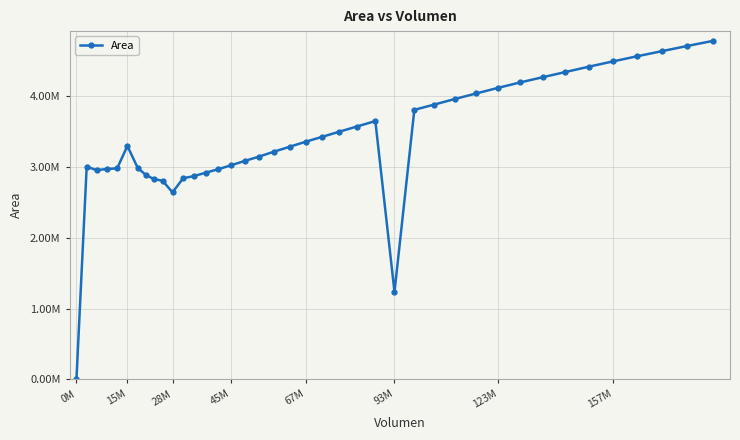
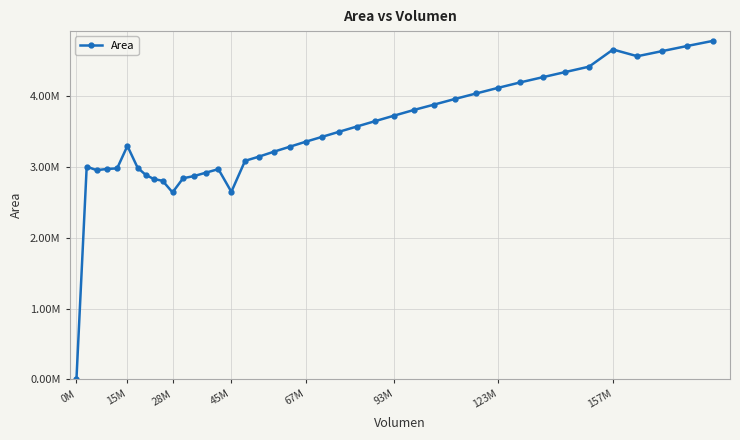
  {
    "0M": 0,
    "15M": 3300000,
    "28M": 2600000,
-   "45M": 3000000,
+   "45M": 2600000,
    "67M": 3400000,
-   "93M": 1200000,
+   "93M": 3700000,
    "123M": 4100000,
-   "157M": 4500000
+   "157M": 4600000
  }
